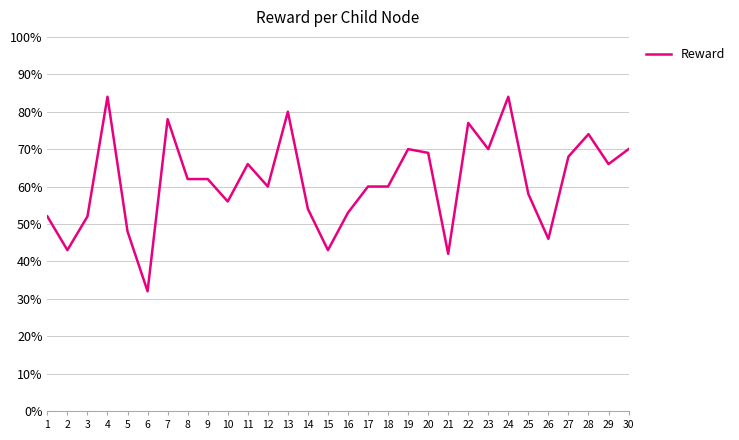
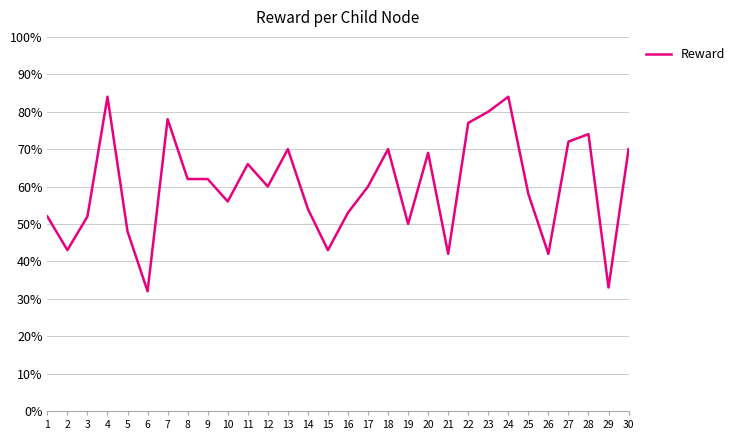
  {
    "1": "52%",
    "2": "43%",
    "3": "52%",
    "4": "84%",
    "5": "48%",
    "6": "32%",
    "7": "78%",
    "8": "62%",
    "9": "62%",
    "10": "56%",
    "11": "66%",
    "12": "60%",
-   "13": "80%",
+   "13": "70%",
    "14": "54%",
    "15": "43%",
    "16": "53%",
    "17": "60%",
-   "18": "60%",
-   "19": "70%",
+   "18": "70%",
+   "19": "50%",
    "20": "69%",
    "21": "42%",
    "22": "77%",
-   "23": "70%",
+   "23": "80%",
    "24": "84%",
    "25": "58%",
-   "26": "46%",
-   "27": "68%",
+   "26": "42%",
+   "27": "72%",
    "28": "74%",
-   "29": "66%",
+   "29": "33%",
    "30": "70%"
  }
